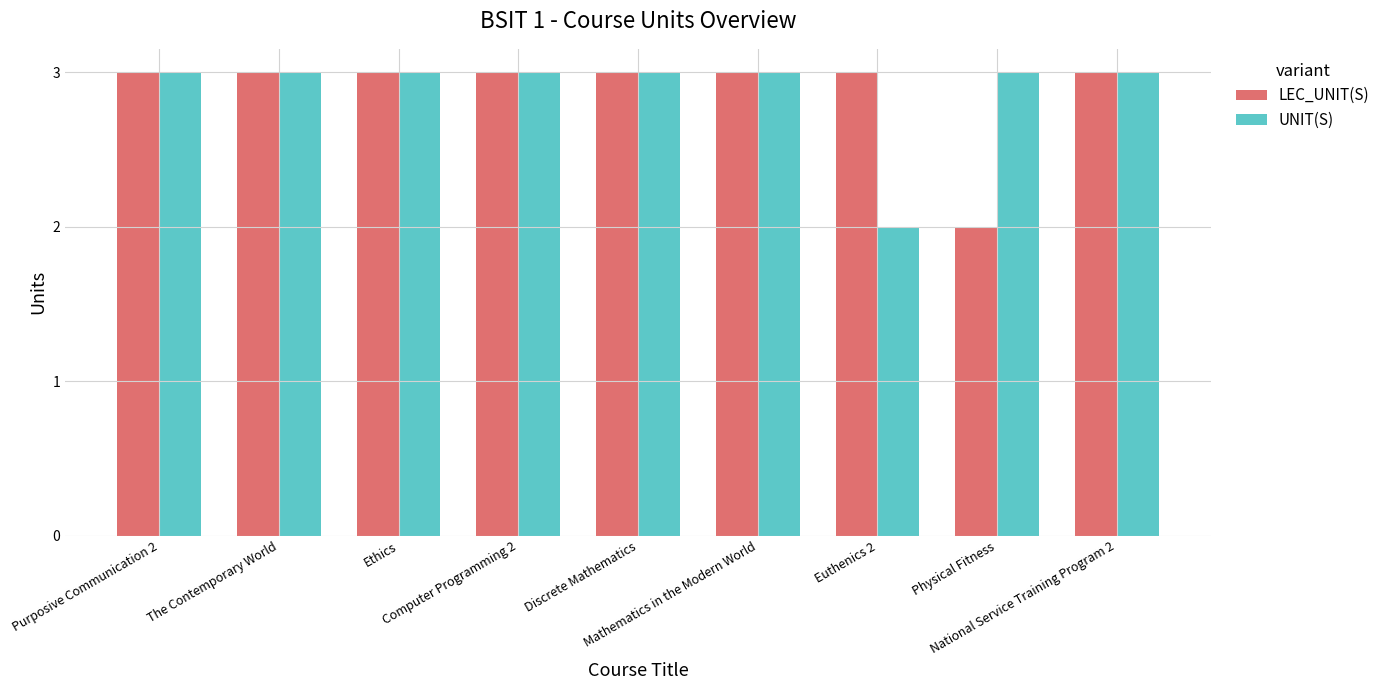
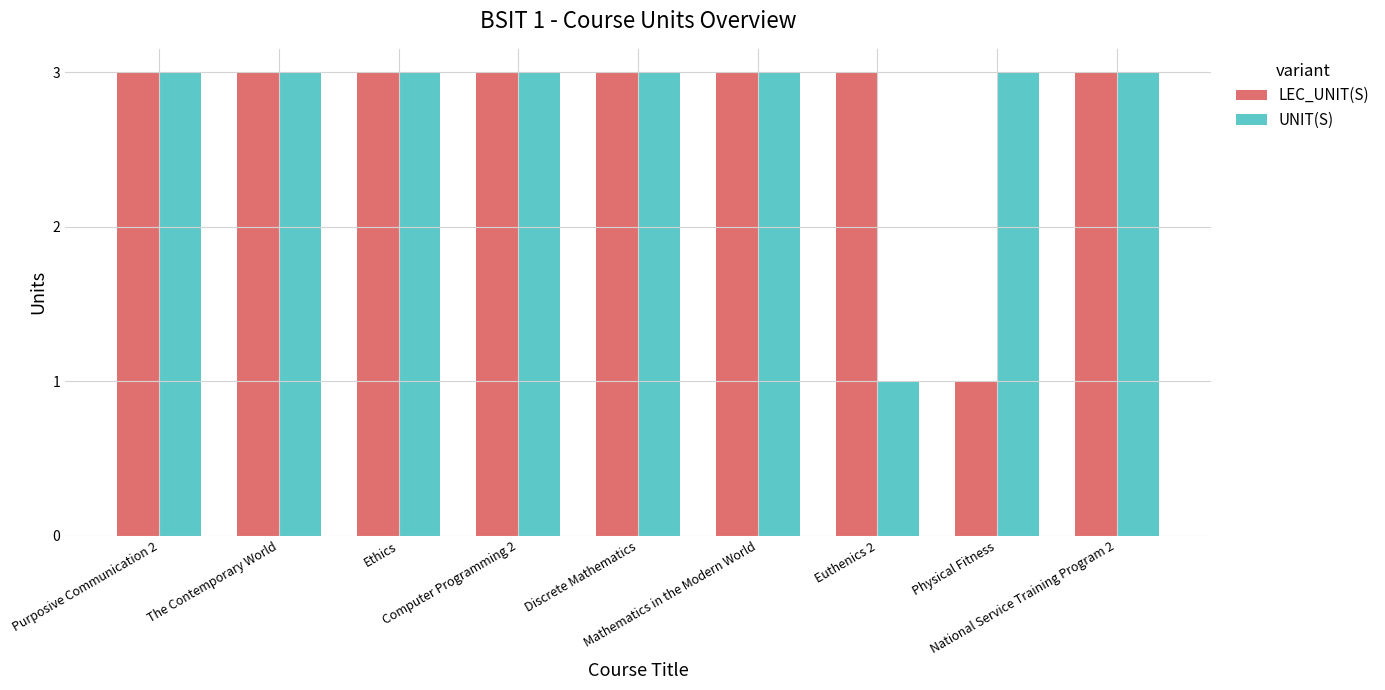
  {
    "LEC_UNIT(S)": {
      "Purposive Communication 2": 3,
      "The Contemporary World": 3,
      "Ethics": 3,
      "Computer Programming 2": 3,
      "Discrete Mathematics": 3,
      "Mathematics in the Modern World": 3,
      "Euthenics 2": 3,
-     "Physical Fitness": 2,
+     "Physical Fitness": 1,
      "National Service Training Program 2": 3
    },
    "UNIT(S)": {
      "Purposive Communication 2": 3,
      "The Contemporary World": 3,
      "Ethics": 3,
      "Computer Programming 2": 3,
      "Discrete Mathematics": 3,
      "Mathematics in the Modern World": 3,
-     "Euthenics 2": 2,
+     "Euthenics 2": 1,
      "Physical Fitness": 3,
      "National Service Training Program 2": 3
    }
  }
